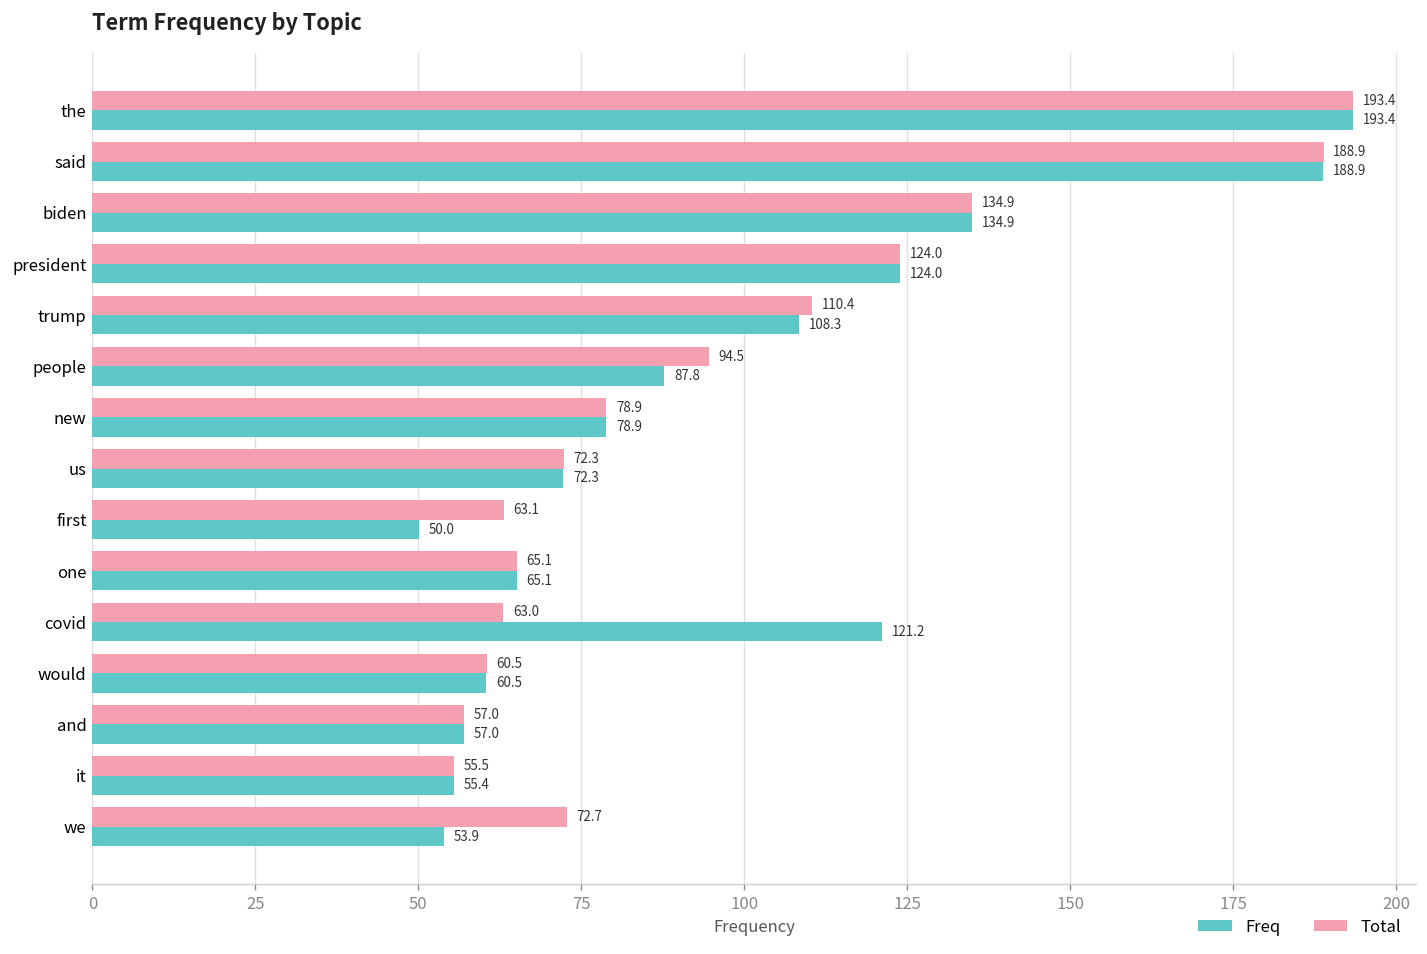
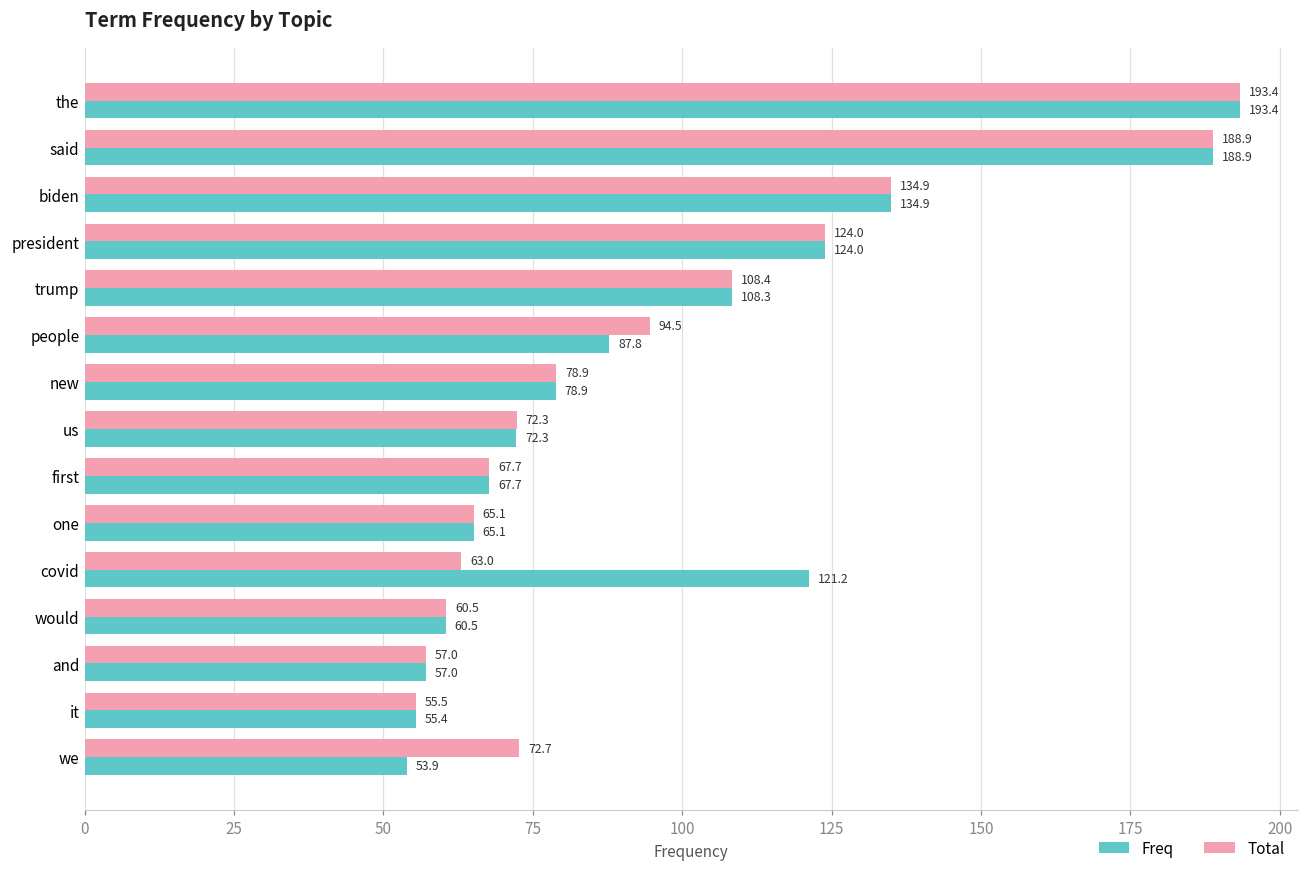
  {
    "Freq": {
      "the": 193.4,
      "said": 188.9,
      "biden": 134.9,
      "president": 124.0,
      "trump": 108.3,
      "people": 87.8,
      "new": 78.9,
      "us": 72.3,
-     "first": 50.0,
+     "first": 67.7,
      "one": 65.1,
      "covid": 121.2,
      "would": 60.5,
      "and": 57.0,
      "it": 55.4,
      "we": 53.9
    },
    "Total": {
      "the": 193.4,
      "said": 188.9,
      "biden": 134.9,
      "president": 124.0,
-     "trump": 110.4,
+     "trump": 108.4,
      "people": 94.5,
      "new": 78.9,
      "us": 72.3,
-     "first": 63.1,
+     "first": 67.7,
      "one": 65.1,
      "covid": 63.0,
      "would": 60.5,
      "and": 57.0,
      "it": 55.5,
      "we": 72.7
    }
  }
